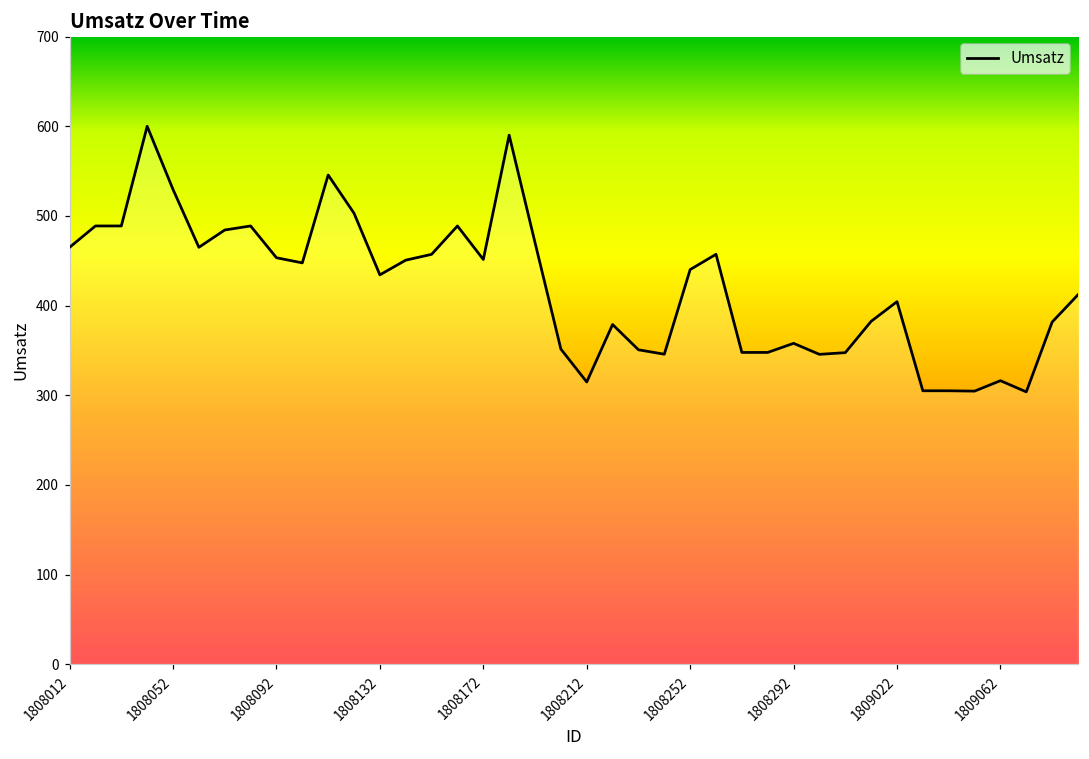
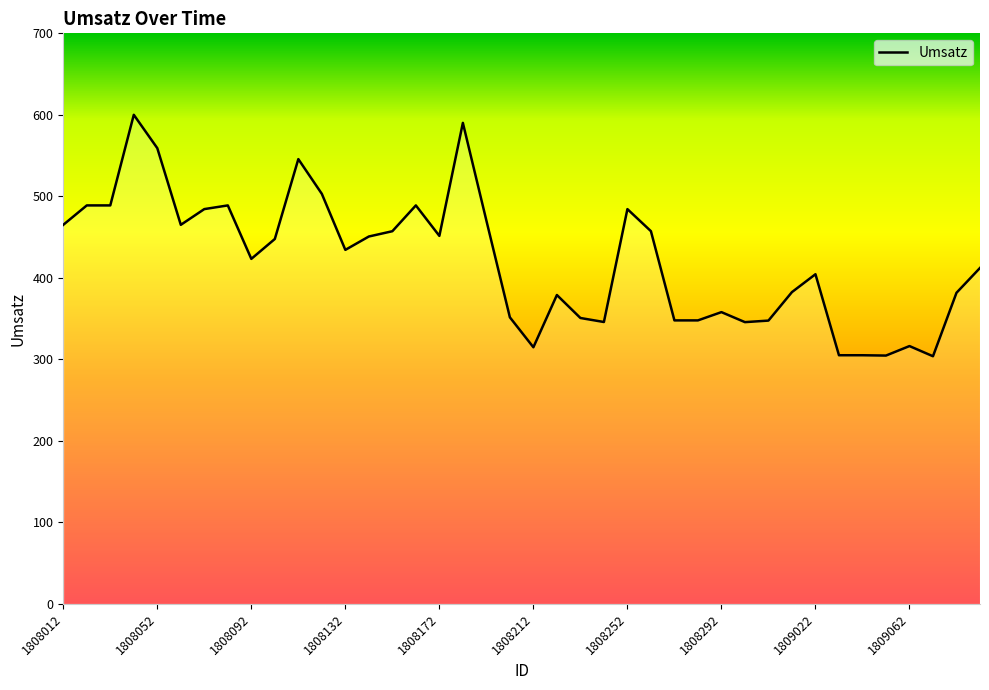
  {
    "1808012": 470,
-   "1808052": 530,
-   "1808092": 450,
+   "1808052": 560,
+   "1808092": 420,
    "1808132": 430,
    "1808172": 450,
    "1808212": 310,
-   "1808252": 440,
+   "1808252": 480,
    "1808292": 360,
    "1809022": 400,
    "1809062": 320
  }
